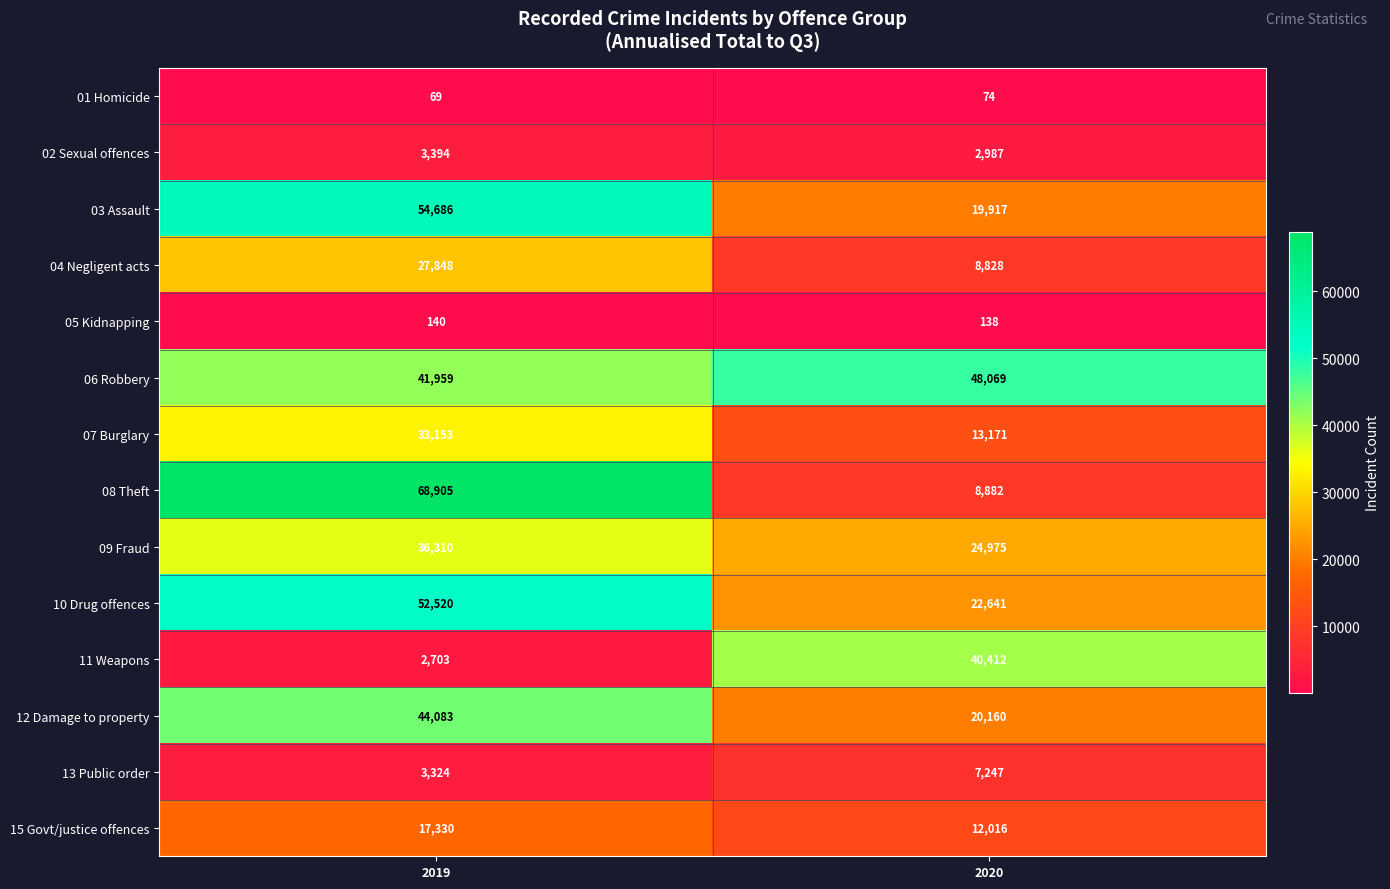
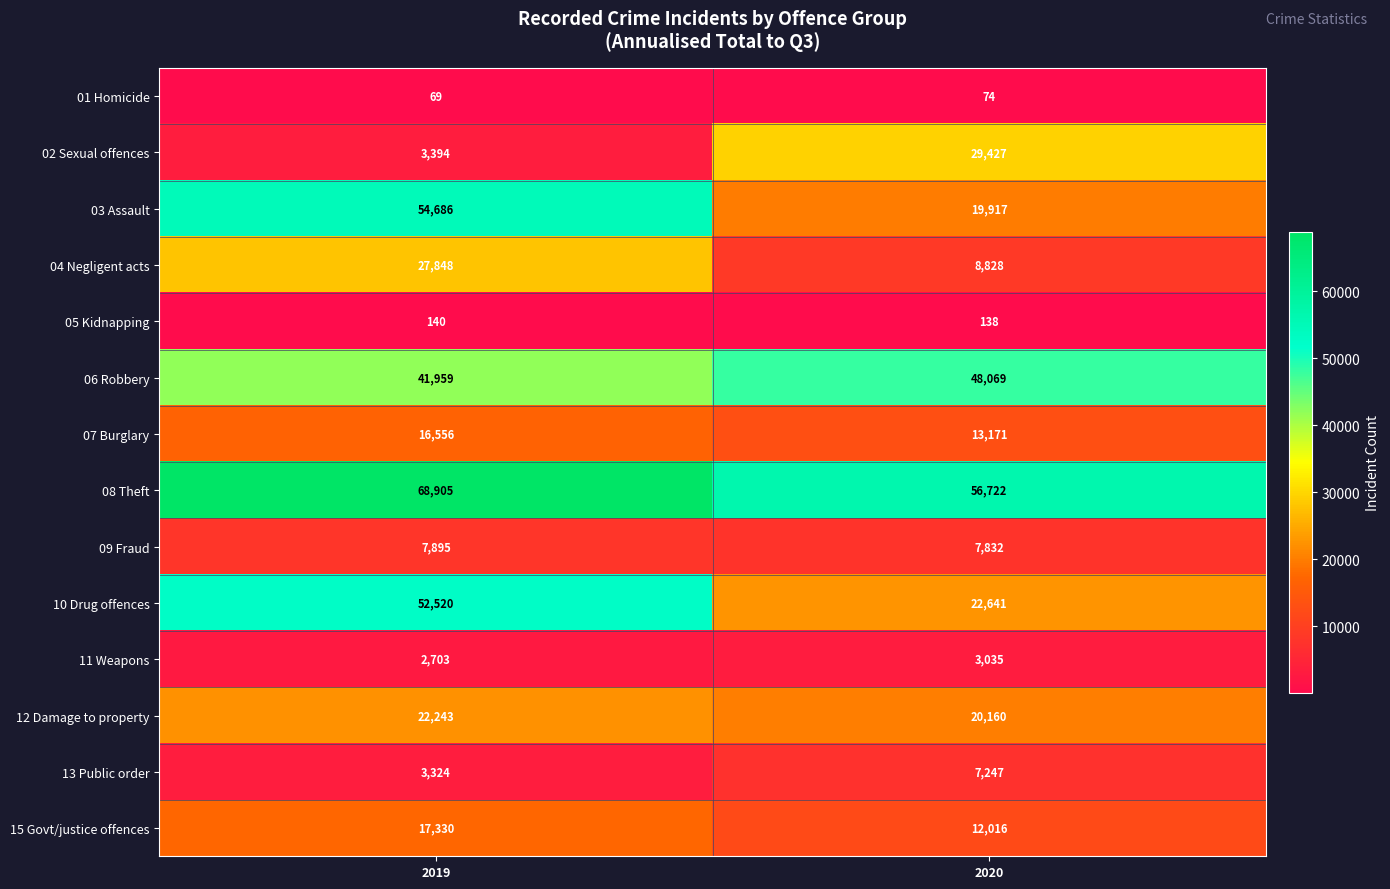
  {
    "01 Homicide": {
      "2019": "69",
      "2020": "74"
    },
    "02 Sexual offences": {
      "2019": "3,394",
-     "2020": "2,987"
+     "2020": "29,427"
    },
    "03 Assault": {
      "2019": "54,686",
      "2020": "19,917"
    },
    "04 Negligent acts": {
      "2019": "27,848",
      "2020": "8,828"
    },
    "05 Kidnapping": {
      "2019": "140",
      "2020": "138"
    },
    "06 Robbery": {
      "2019": "41,959",
      "2020": "48,069"
    },
    "07 Burglary": {
-     "2019": "33,153",
+     "2019": "16,556",
      "2020": "13,171"
    },
    "08 Theft": {
      "2019": "68,905",
-     "2020": "8,882"
+     "2020": "56,722"
    },
    "09 Fraud": {
-     "2019": "36,310",
-     "2020": "24,975"
+     "2019": "7,895",
+     "2020": "7,832"
    },
    "10 Drug offences": {
      "2019": "52,520",
      "2020": "22,641"
    },
    "11 Weapons": {
      "2019": "2,703",
-     "2020": "40,412"
+     "2020": "3,035"
    },
    "12 Damage to property": {
-     "2019": "44,083",
+     "2019": "22,243",
      "2020": "20,160"
    },
    "13 Public order": {
      "2019": "3,324",
      "2020": "7,247"
    },
    "15 Govt/justice offences": {
      "2019": "17,330",
      "2020": "12,016"
    }
  }
